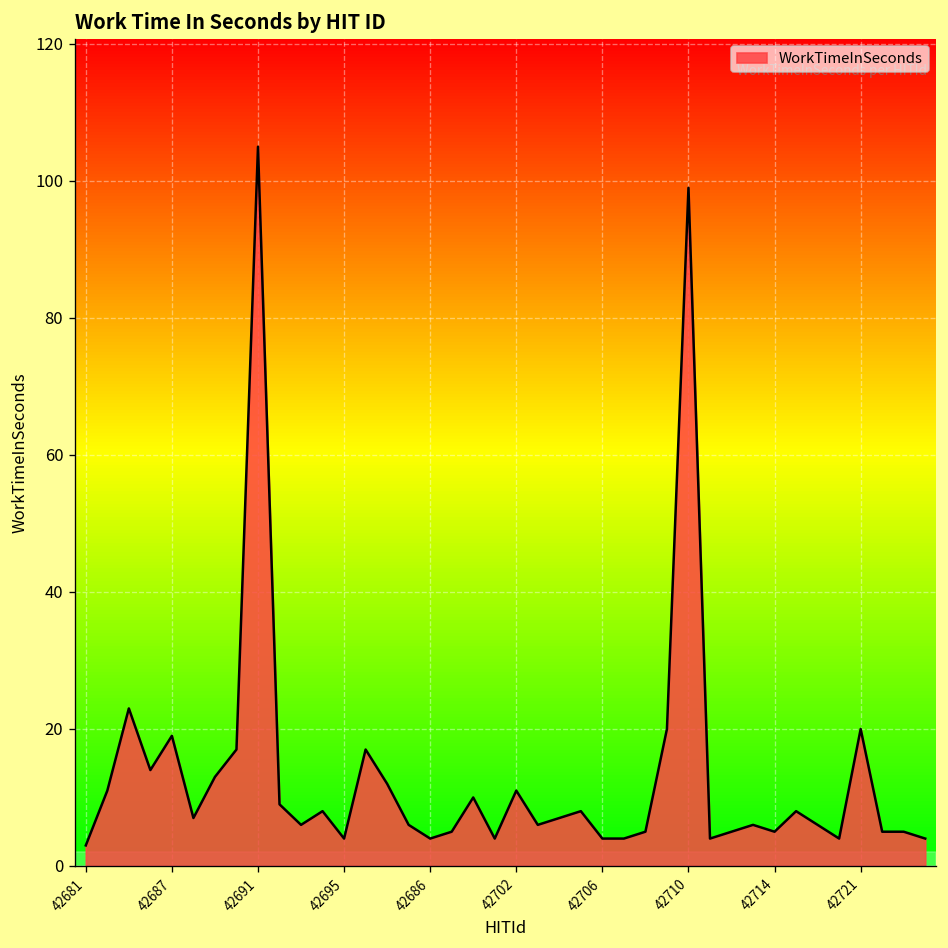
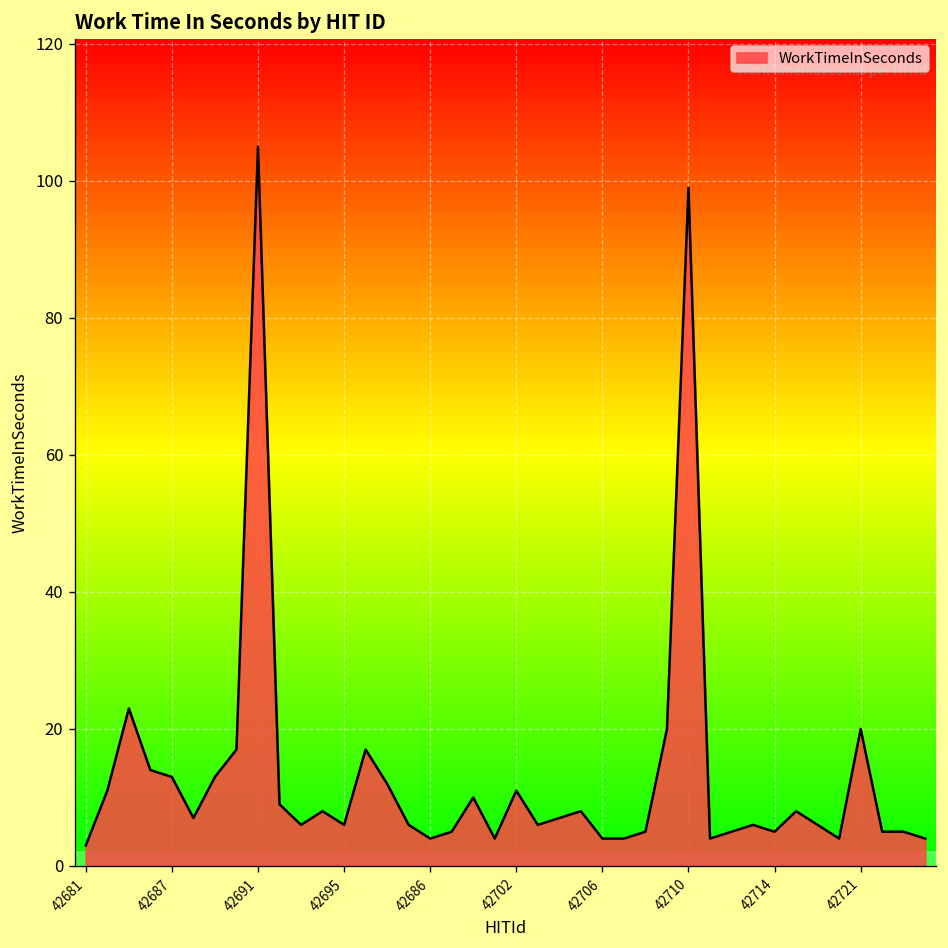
  {
    "42681": 3,
-   "42687": 19,
+   "42687": 13,
    "42691": 105,
-   "42695": 4,
+   "42695": 6,
    "42686": 4,
    "42702": 11,
    "42706": 4,
    "42710": 99,
    "42714": 5,
    "42721": 20
  }
